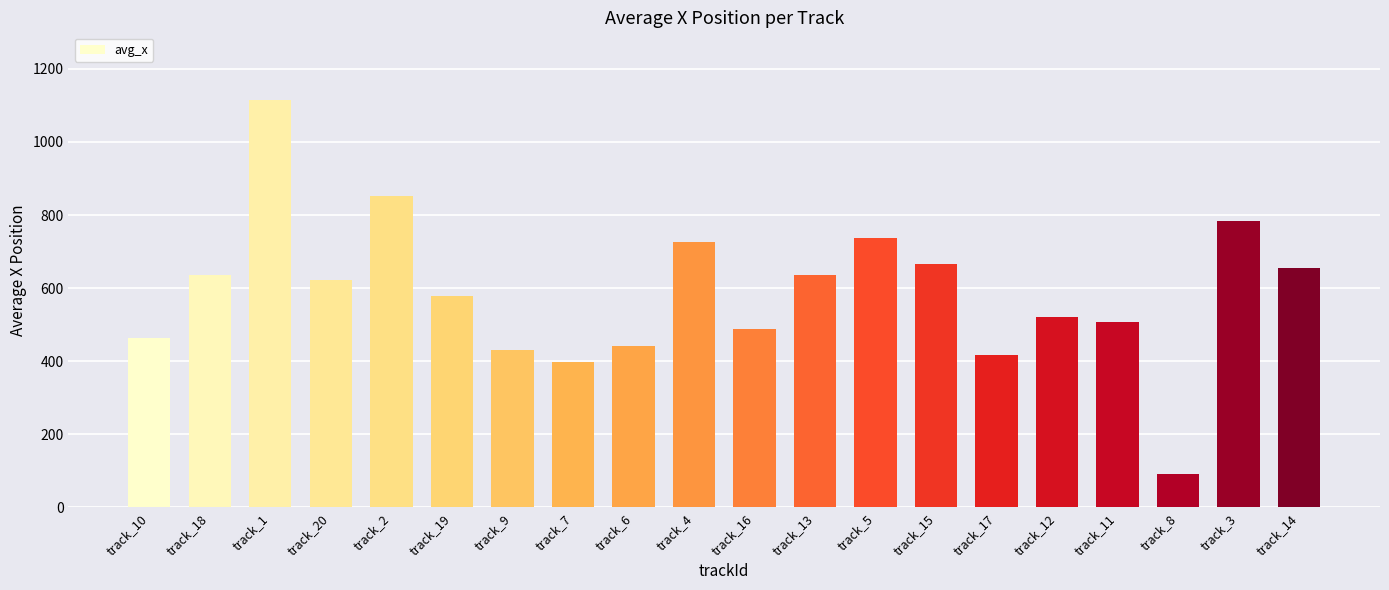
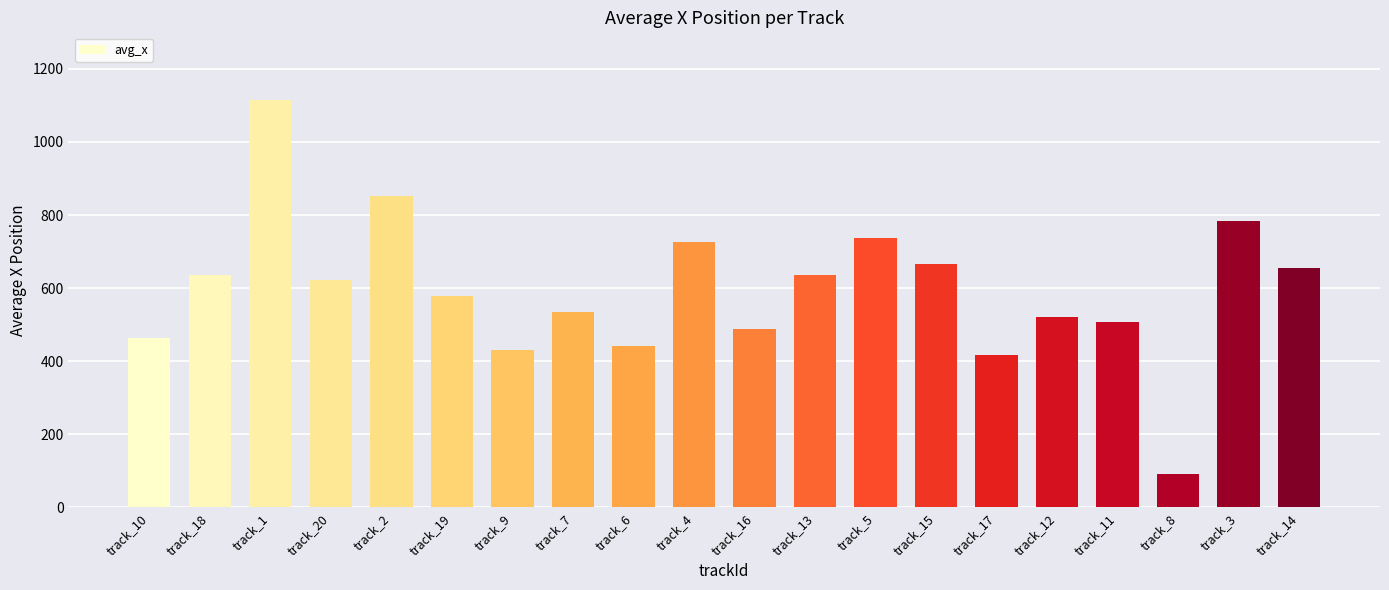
  {
    "track_10": 460,
    "track_18": 640,
    "track_1": 1110,
    "track_20": 620,
    "track_2": 850,
    "track_19": 580,
    "track_9": 430,
-   "track_7": 400,
+   "track_7": 530,
    "track_6": 440,
    "track_4": 720,
    "track_16": 490,
    "track_13": 640,
    "track_5": 740,
    "track_15": 670,
    "track_17": 420,
    "track_12": 520,
    "track_11": 510,
    "track_8": 90,
    "track_3": 780,
    "track_14": 650
  }
